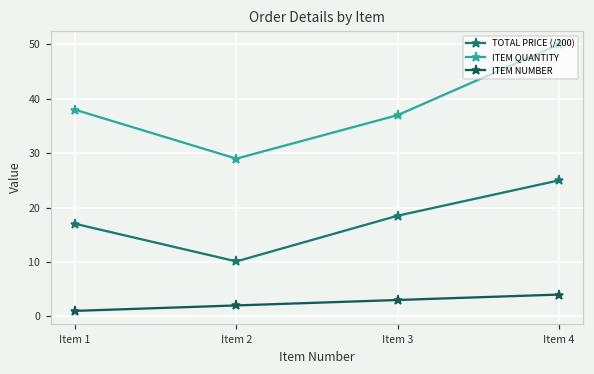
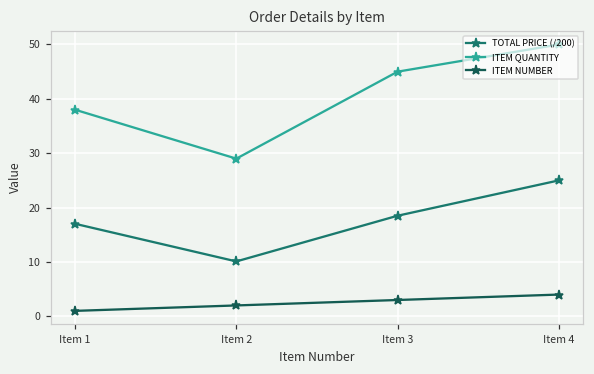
  {
    "ITEM QUANTITY": {
      "Item 1": 38,
      "Item 2": 29,
-     "Item 3": 37
+     "Item 3": 45
    }
  }
